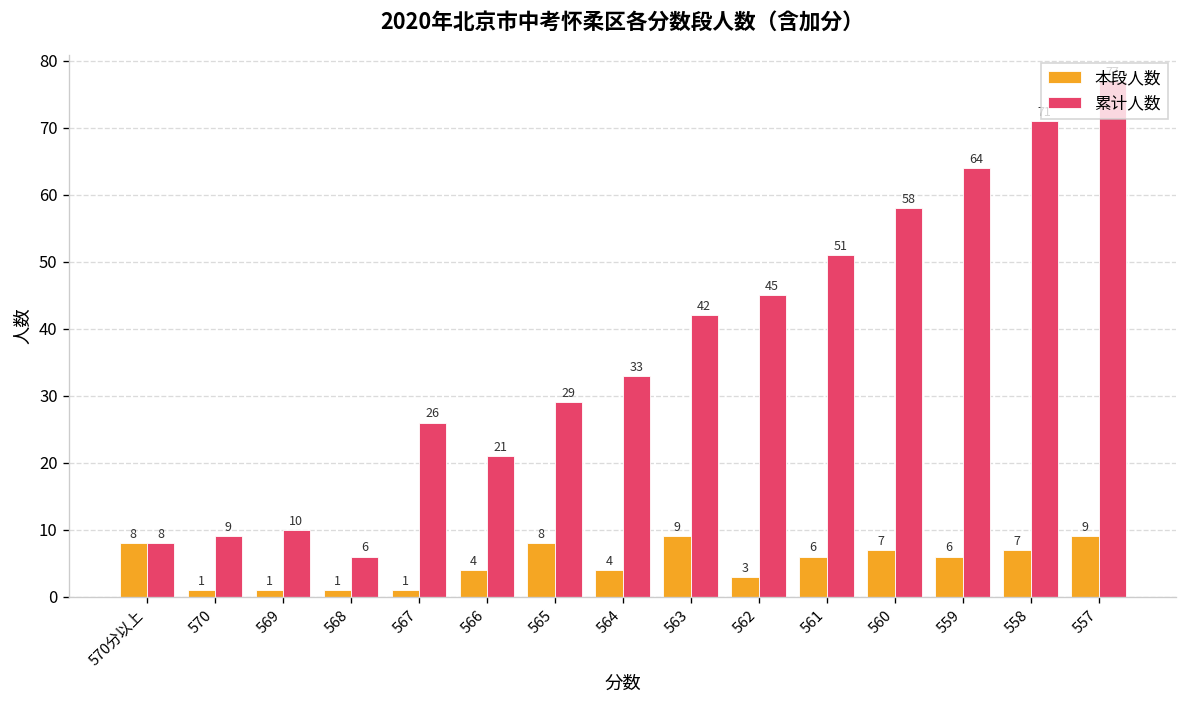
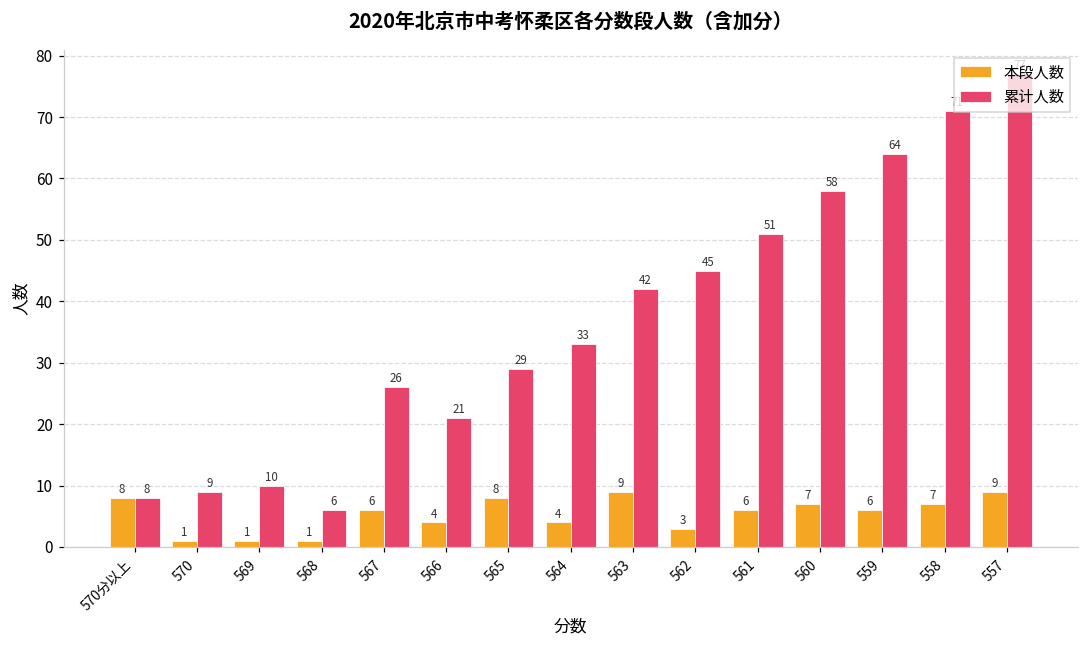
  {
    "本段人数": {
      "570分以上": 8,
      "570": 1,
      "569": 1,
      "568": 1,
-     "567": 1,
+     "567": 6,
      "566": 4,
      "565": 8,
      "564": 4,
      "563": 9,
      "562": 3,
      "561": 6,
      "560": 7,
      "559": 6,
      "558": 7,
      "557": 9
    },
    "累计人数": {
      "570分以上": 8,
      "570": 9,
      "569": 10,
      "568": 6,
      "567": 26,
      "566": 21,
      "565": 29,
      "564": 33,
      "563": 42,
      "562": 45,
      "561": 51,
      "560": 58,
      "559": 64
    }
  }
